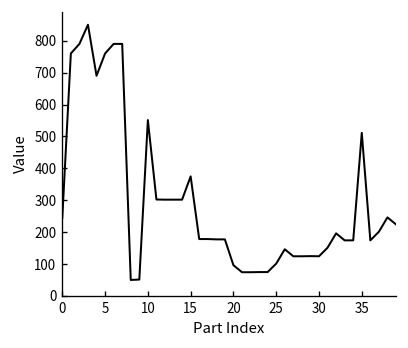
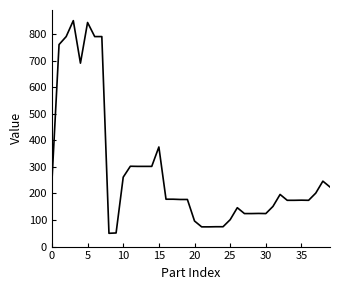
  {
    "0": 250,
-   "5": 760,
-   "10": 550,
+   "5": 840,
+   "10": 260,
    "15": 370,
    "20": 100,
    "25": 100,
    "30": 120,
-   "35": 510
+   "35": 170
  }
